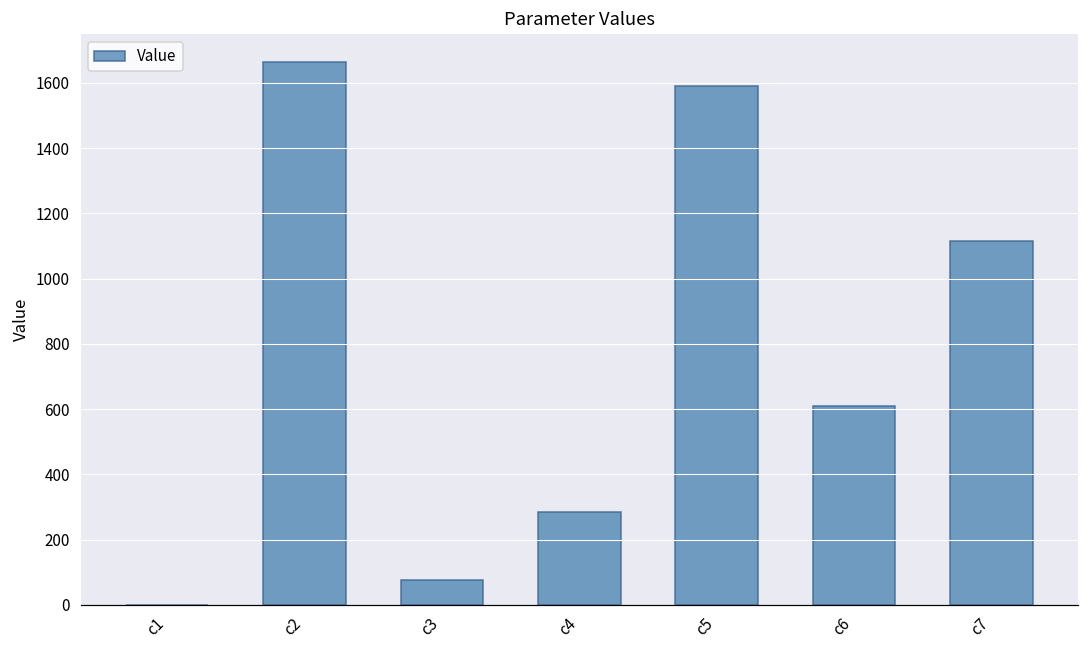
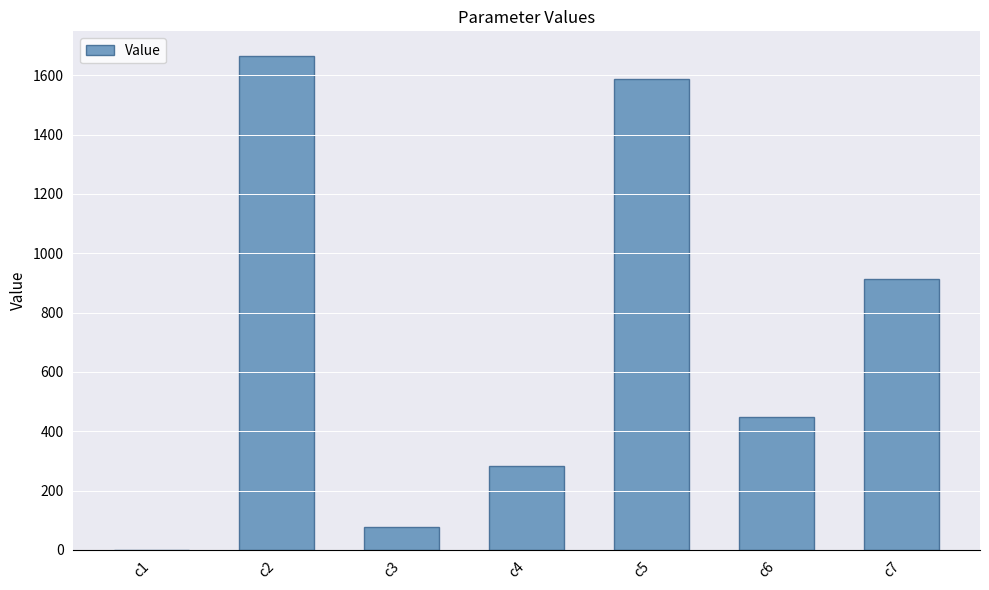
  {
    "c2": 1670,
    "c3": 80,
    "c4": 280,
    "c5": 1590,
-   "c6": 610,
-   "c7": 1110
+   "c6": 450,
+   "c7": 910
  }
